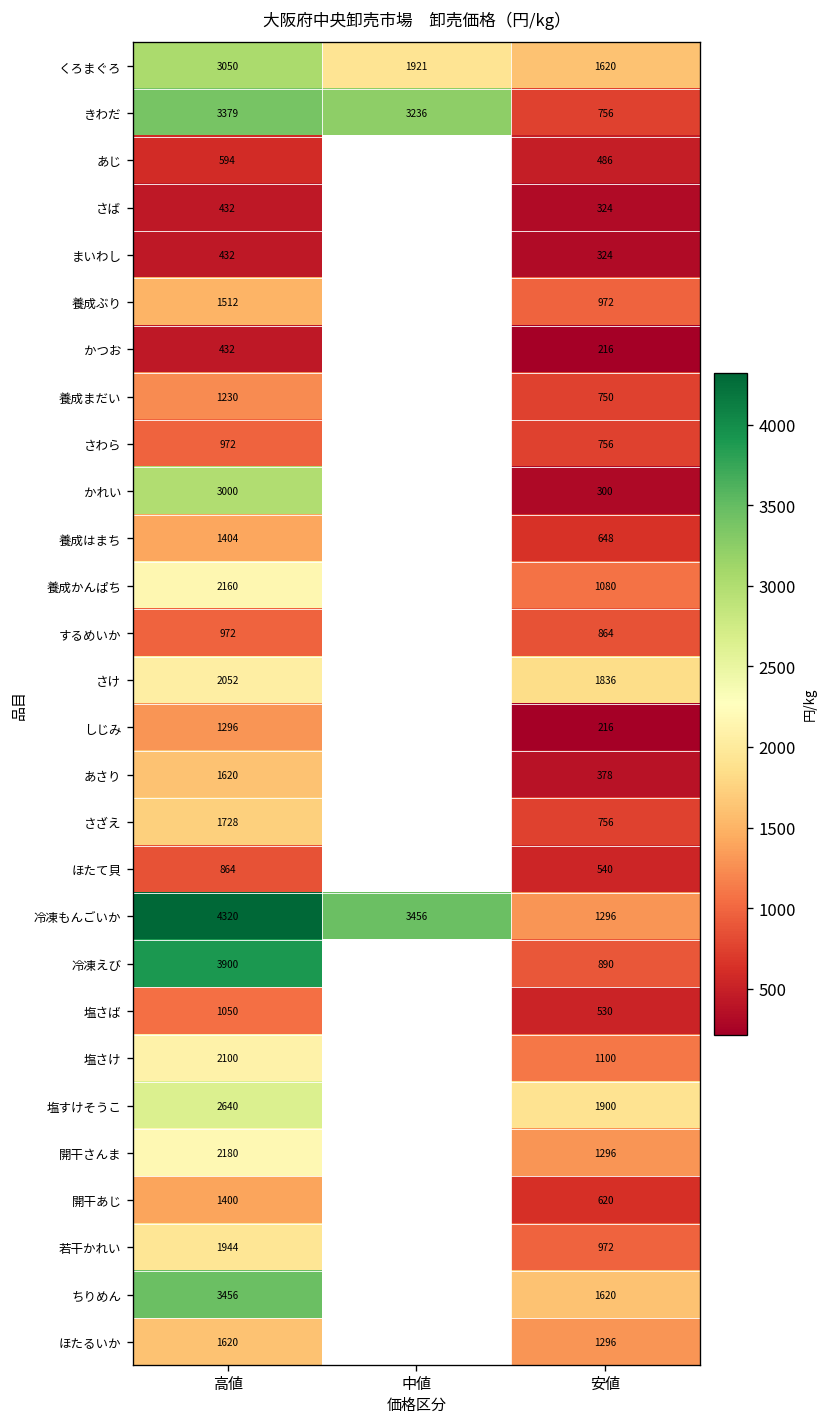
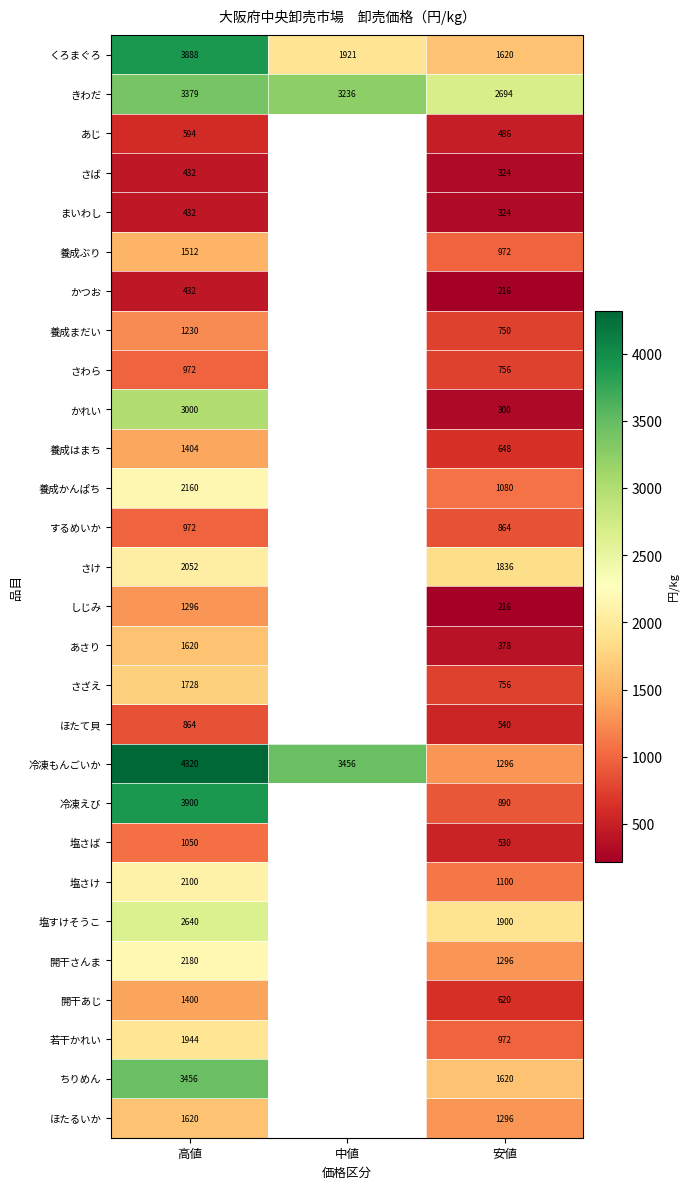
  {
    "くろまぐろ": {
-     "高値": 3050,
+     "高値": 3888,
      "中値": 1921,
      "安値": 1620
    },
    "きわだ": {
      "高値": 3379,
      "中値": 3236,
-     "安値": 756
+     "安値": 2694
    },
    "あじ": {
      "高値": 594,
      "安値": 486
    },
    "さば": {
      "高値": 432,
      "安値": 324
    },
    "まいわし": {
      "高値": 432,
      "安値": 324
    },
    "養成ぶり": {
      "高値": 1512,
      "安値": 972
    },
    "かつお": {
      "高値": 432,
      "安値": 216
    },
    "養成まだい": {
      "高値": 1230,
      "安値": 750
    },
    "さわら": {
      "高値": 972,
      "安値": 756
    },
    "かれい": {
      "高値": 3000,
      "安値": 300
    },
    "養成はまち": {
      "高値": 1404,
      "安値": 648
    },
    "養成かんぱち": {
      "高値": 2160,
      "安値": 1080
    },
    "するめいか": {
      "高値": 972,
      "安値": 864
    },
    "さけ": {
      "高値": 2052,
      "安値": 1836
    },
    "しじみ": {
      "高値": 1296,
      "安値": 216
    },
    "あさり": {
      "高値": 1620,
      "安値": 378
    },
    "さざえ": {
      "高値": 1728,
      "安値": 756
    },
    "ほたて貝": {
      "高値": 864,
      "安値": 540
    },
    "冷凍もんごいか": {
      "高値": 4320,
      "中値": 3456,
      "安値": 1296
    },
    "冷凍えび": {
      "高値": 3900,
      "安値": 890
    },
    "塩さば": {
      "高値": 1050,
      "安値": 530
    },
    "塩さけ": {
      "高値": 2100,
      "安値": 1100
    },
    "塩すけそうこ": {
      "高値": 2640,
      "安値": 1900
    },
    "開干さんま": {
      "高値": 2180,
      "安値": 1296
    },
    "開干あじ": {
      "高値": 1400,
      "安値": 620
    },
    "若干かれい": {
      "高値": 1944,
      "安値": 972
    },
    "ちりめん": {
      "高値": 3456,
      "安値": 1620
    },
    "ほたるいか": {
      "高値": 1620,
      "安値": 1296
    }
  }
